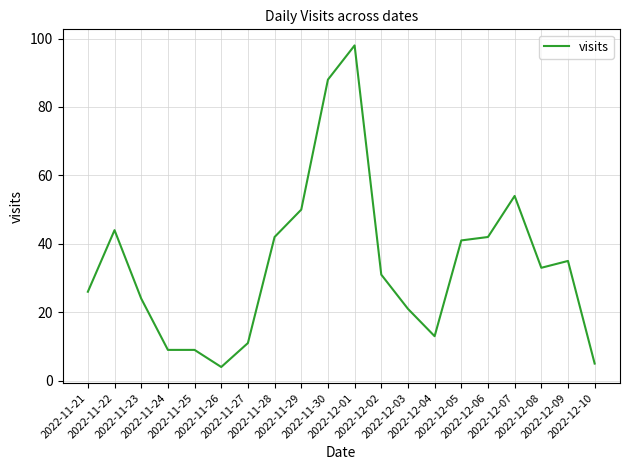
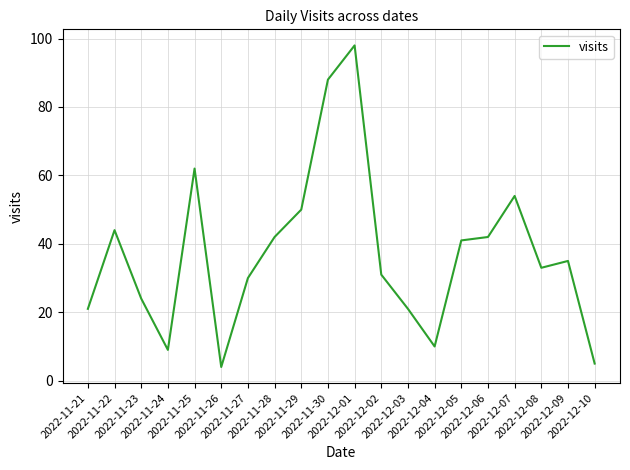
  {
-   "2022-11-21": 26,
+   "2022-11-21": 21,
    "2022-11-22": 44,
    "2022-11-23": 24,
    "2022-11-24": 9,
-   "2022-11-25": 9,
+   "2022-11-25": 62,
    "2022-11-26": 4,
-   "2022-11-27": 11,
+   "2022-11-27": 30,
    "2022-11-28": 42,
    "2022-11-29": 50,
    "2022-11-30": 88,
    "2022-12-01": 98,
    "2022-12-02": 31,
    "2022-12-03": 21,
-   "2022-12-04": 13,
+   "2022-12-04": 10,
    "2022-12-05": 41,
    "2022-12-06": 42,
    "2022-12-07": 54,
    "2022-12-08": 33,
    "2022-12-09": 35,
    "2022-12-10": 5
  }
